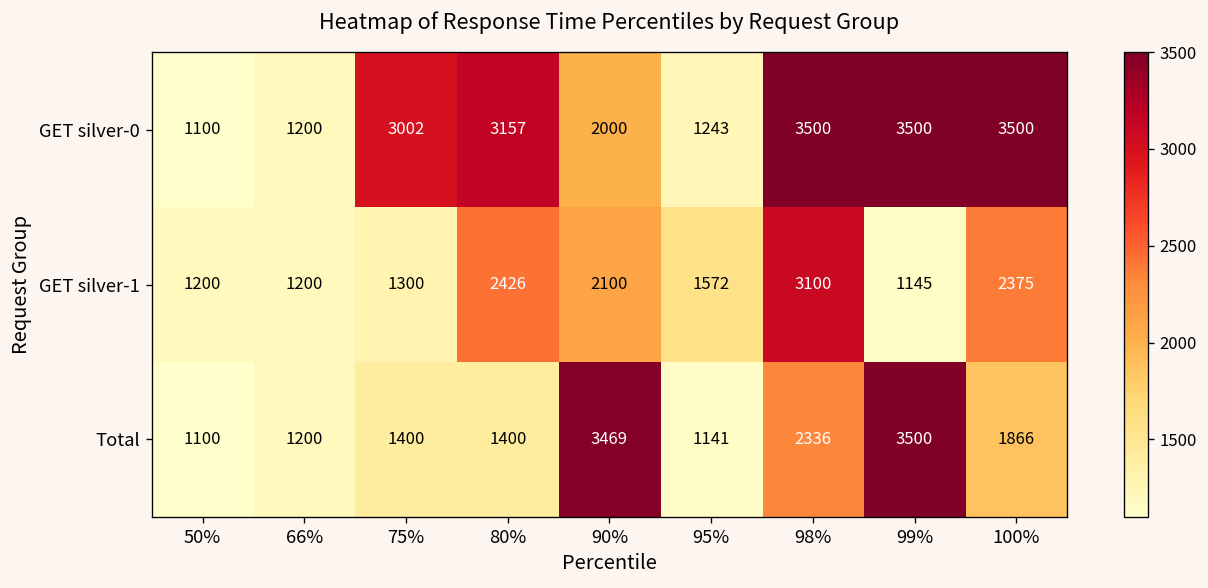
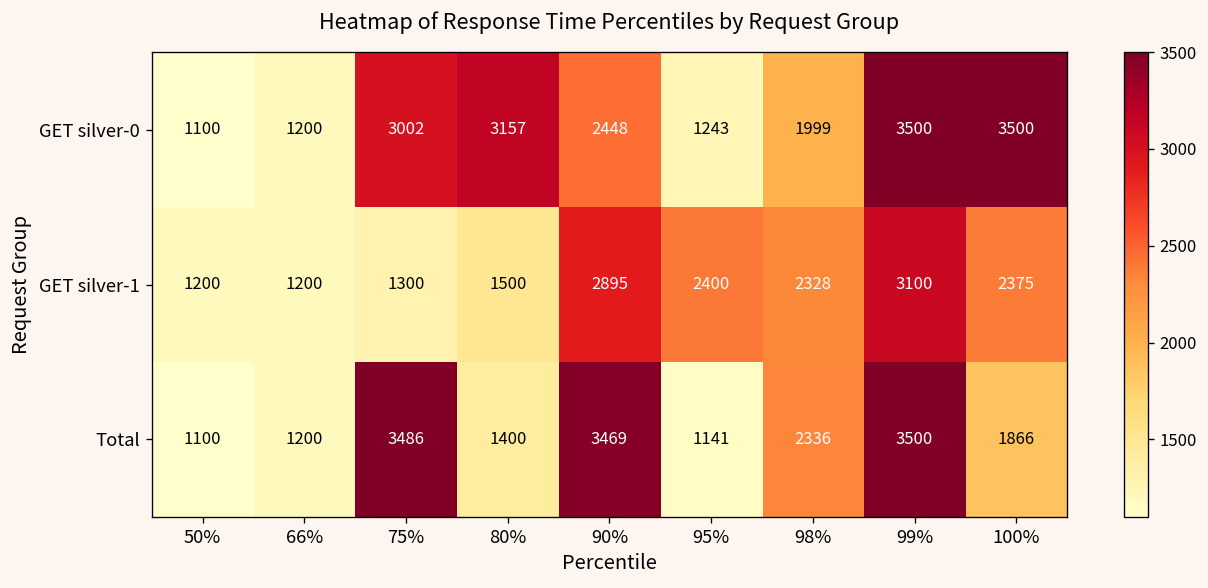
  {
    "GET silver-0": {
      "50%": 1100,
      "66%": 1200,
      "75%": 3002,
      "80%": 3157,
-     "90%": 2000,
+     "90%": 2448,
      "95%": 1243,
-     "98%": 3500,
+     "98%": 1999,
      "99%": 3500,
      "100%": 3500
    },
    "GET silver-1": {
      "50%": 1200,
      "66%": 1200,
      "75%": 1300,
-     "80%": 2426,
-     "90%": 2100,
-     "95%": 1572,
-     "98%": 3100,
-     "99%": 1145,
+     "80%": 1500,
+     "90%": 2895,
+     "95%": 2400,
+     "98%": 2328,
+     "99%": 3100,
      "100%": 2375
    },
    "Total": {
      "50%": 1100,
      "66%": 1200,
-     "75%": 1400,
+     "75%": 3486,
      "80%": 1400,
      "90%": 3469,
      "95%": 1141,
      "98%": 2336,
      "99%": 3500,
      "100%": 1866
    }
  }
